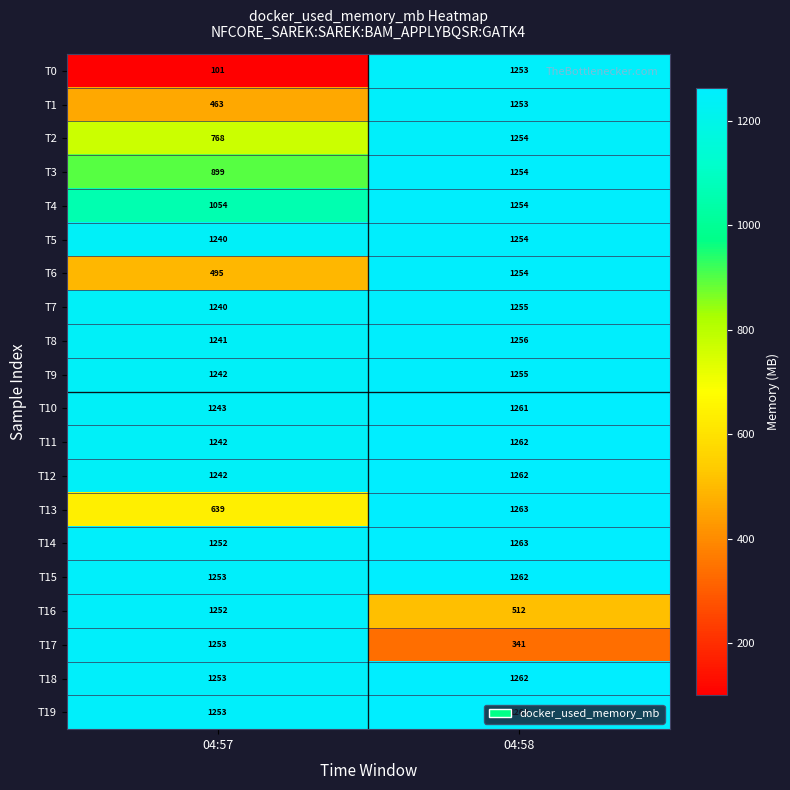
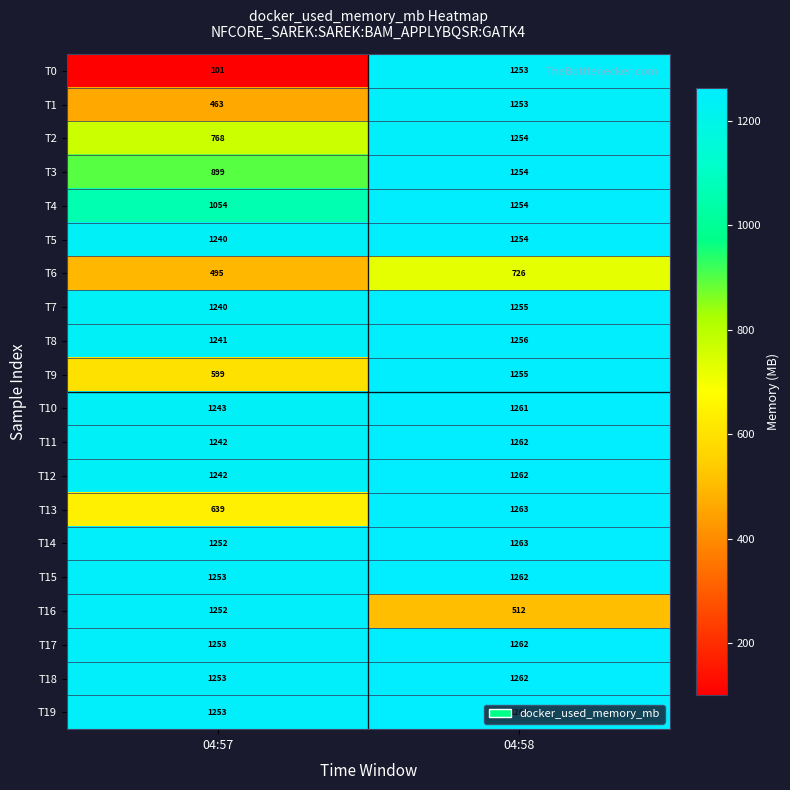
  {
    "T0": {
      "04:57": 101
    },
    "T1": {
      "04:57": 463,
      "04:58": 1253
    },
    "T2": {
      "04:57": 768,
      "04:58": 1254
    },
    "T3": {
      "04:57": 899,
      "04:58": 1254
    },
    "T4": {
      "04:57": 1054,
      "04:58": 1254
    },
    "T5": {
      "04:57": 1240,
      "04:58": 1254
    },
    "T6": {
      "04:57": 495,
-     "04:58": 1254
+     "04:58": 726
    },
    "T7": {
      "04:57": 1240,
      "04:58": 1255
    },
    "T8": {
      "04:57": 1241,
      "04:58": 1256
    },
    "T9": {
-     "04:57": 1242,
+     "04:57": 599,
      "04:58": 1255
    },
    "T10": {
      "04:57": 1243,
      "04:58": 1261
    },
    "T11": {
      "04:57": 1242,
      "04:58": 1262
    },
    "T12": {
      "04:57": 1242,
      "04:58": 1262
    },
    "T13": {
      "04:57": 639,
      "04:58": 1263
    },
    "T14": {
      "04:57": 1252,
      "04:58": 1263
    },
    "T15": {
      "04:57": 1253,
      "04:58": 1262
    },
    "T16": {
      "04:57": 1252,
      "04:58": 512
    },
    "T17": {
      "04:57": 1253,
-     "04:58": 341
+     "04:58": 1262
    },
    "T18": {
      "04:57": 1253,
      "04:58": 1262
    },
    "T19": {
      "04:57": 1253
    }
  }
